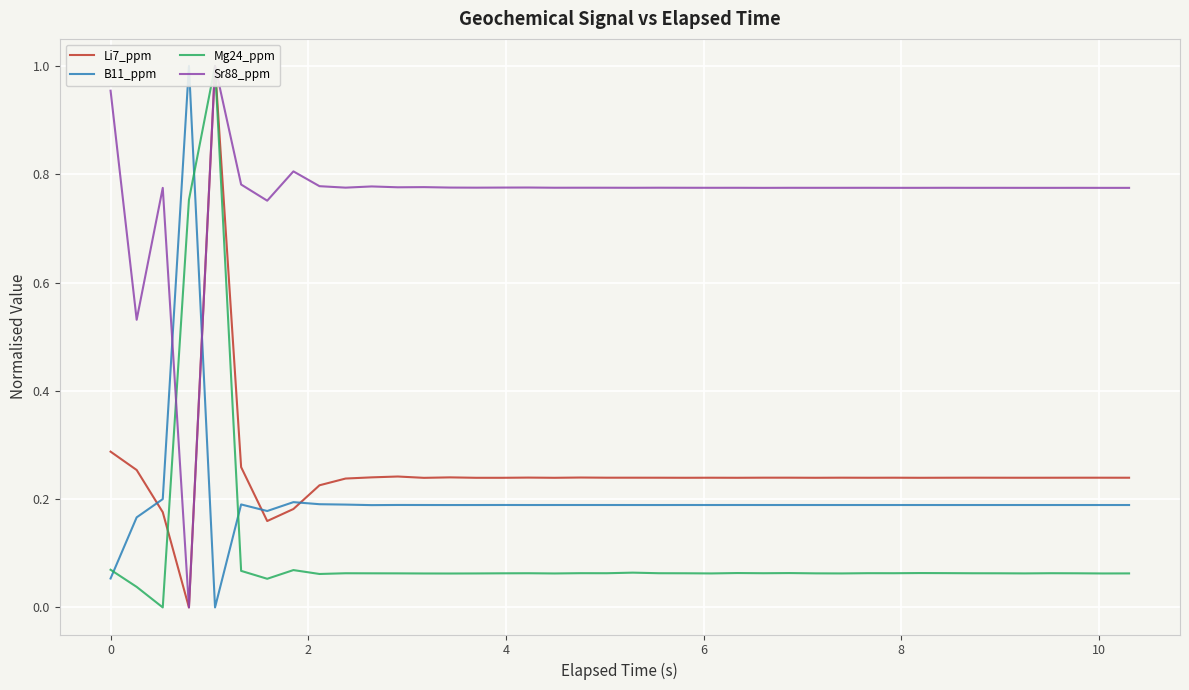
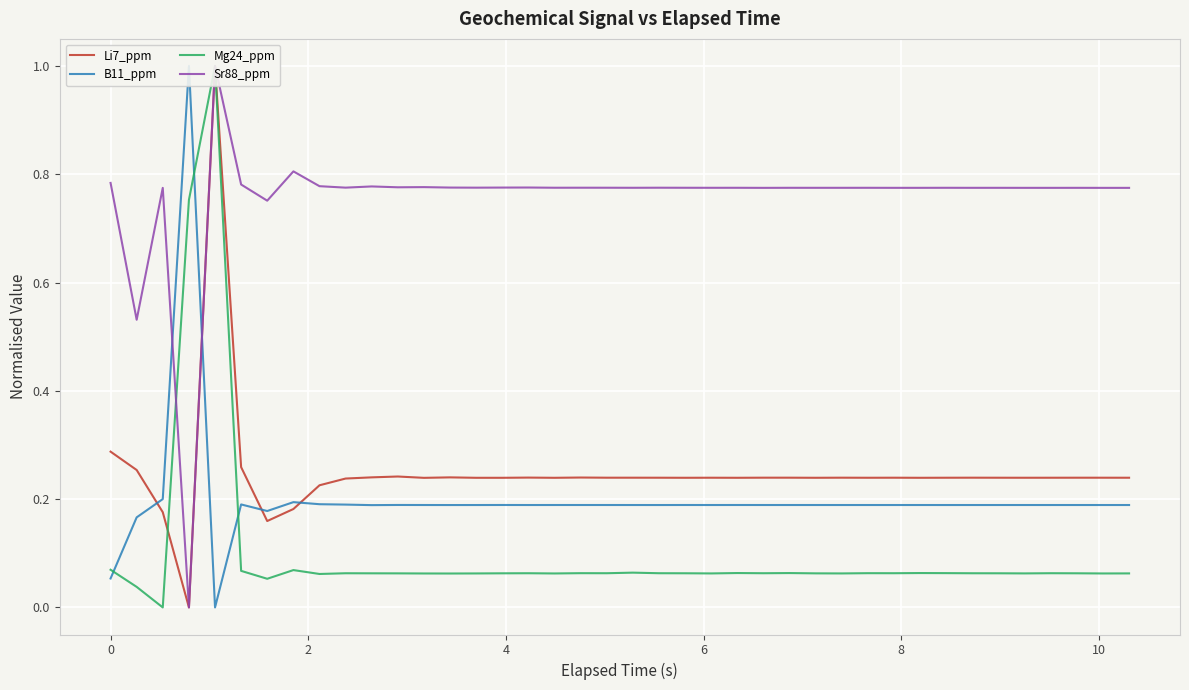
  {
    "Li7_ppm": {
      "0": 0.29
    },
    "B11_ppm": {
      "0": 0.05
    },
    "Mg24_ppm": {
      "0": 0.07
    },
    "Sr88_ppm": {
-     "0": 0.95
+     "0": 0.78
    }
  }
